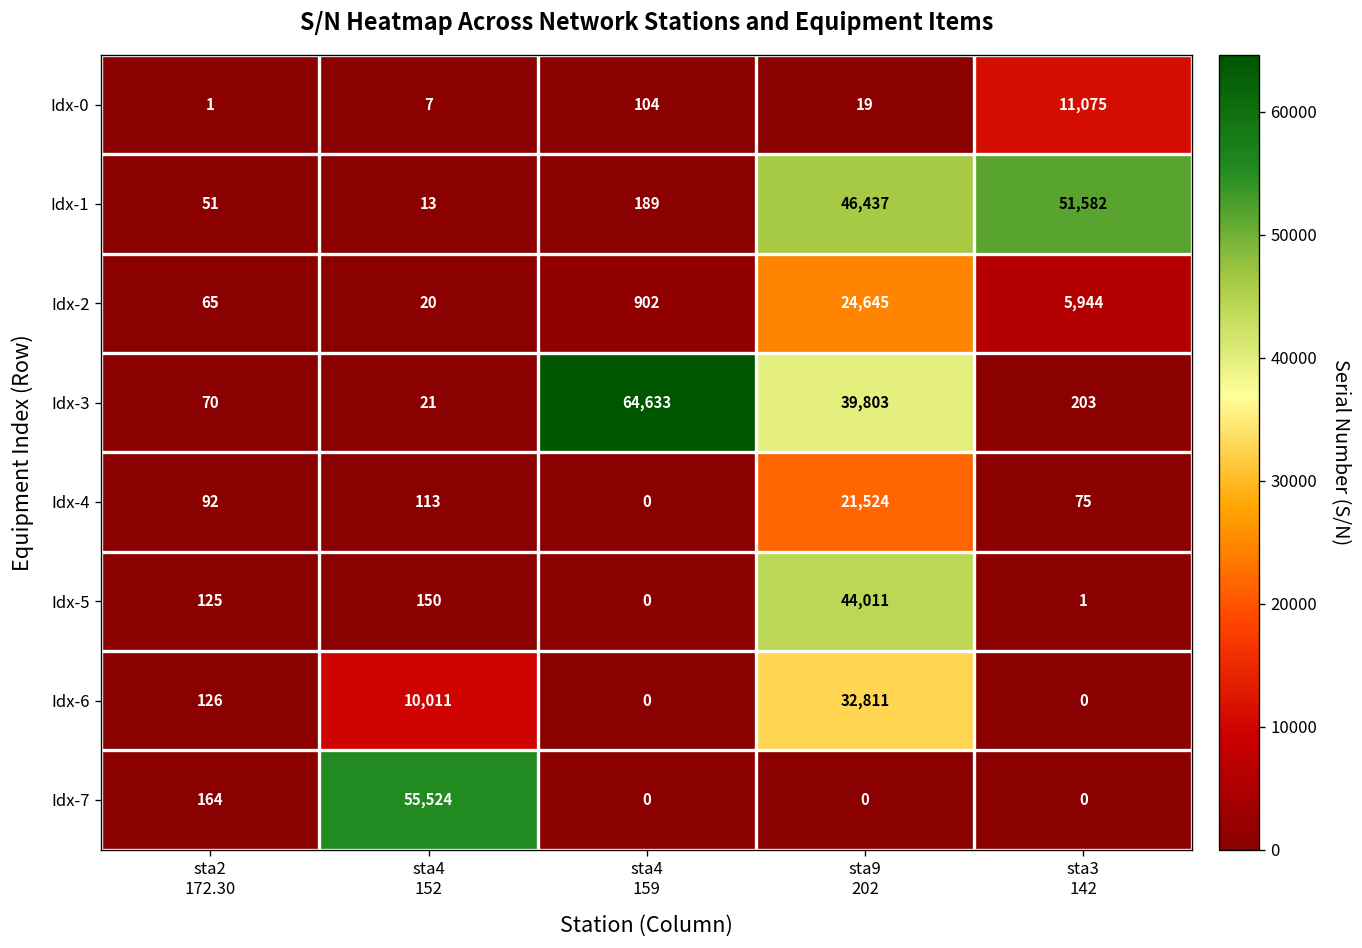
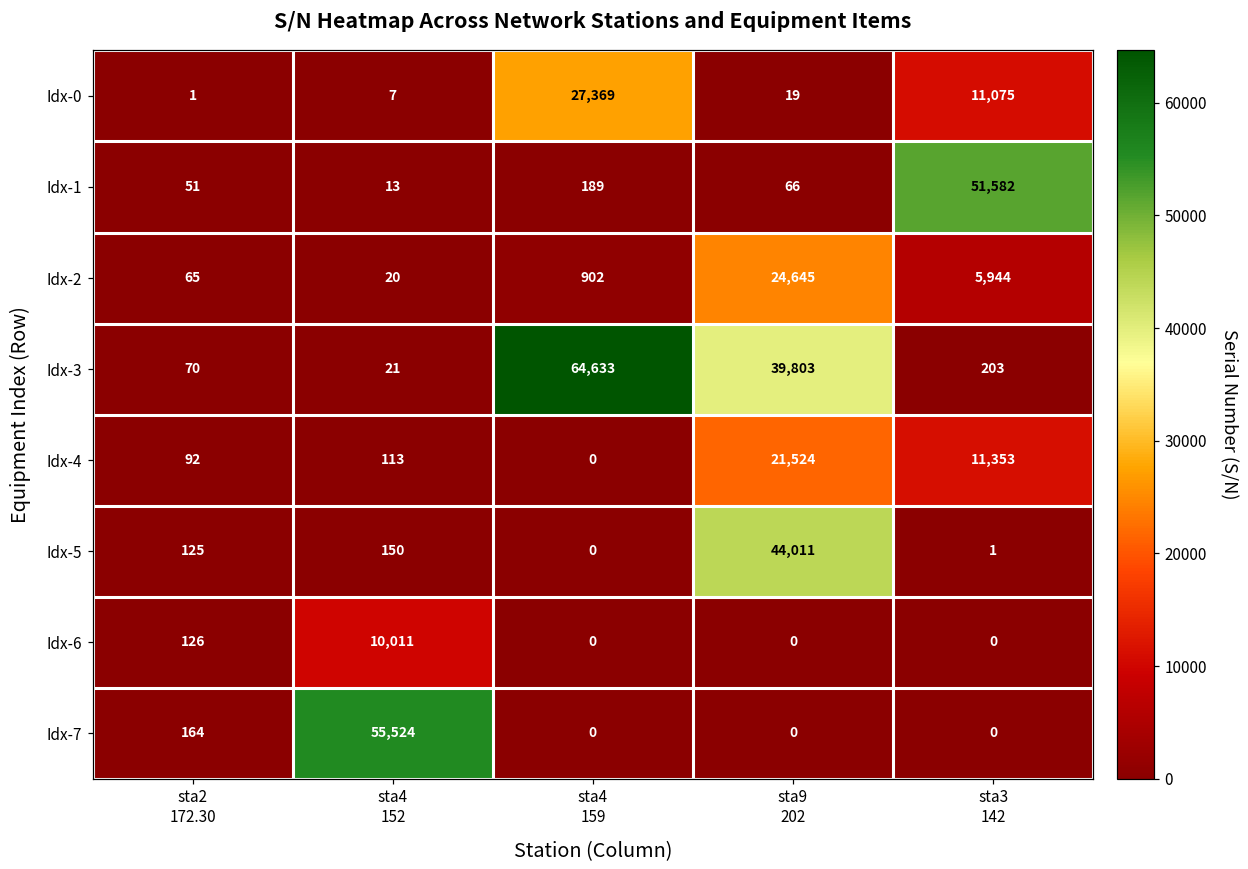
  {
    "Idx-0": {
      "sta2 172.30": "1",
      "sta4 152": "7",
-     "sta4 159": "104",
+     "sta4 159": "27,369",
      "sta9 202": "19",
      "sta3 142": "11,075"
    },
    "Idx-1": {
      "sta2 172.30": "51",
      "sta4 152": "13",
      "sta4 159": "189",
-     "sta9 202": "46,437",
+     "sta9 202": "66",
      "sta3 142": "51,582"
    },
    "Idx-2": {
      "sta2 172.30": "65",
      "sta4 152": "20",
      "sta4 159": "902",
      "sta9 202": "24,645",
      "sta3 142": "5,944"
    },
    "Idx-3": {
      "sta2 172.30": "70",
      "sta4 152": "21",
      "sta4 159": "64,633",
      "sta9 202": "39,803",
      "sta3 142": "203"
    },
    "Idx-4": {
      "sta2 172.30": "92",
      "sta4 152": "113",
      "sta4 159": "0",
      "sta9 202": "21,524",
-     "sta3 142": "75"
+     "sta3 142": "11,353"
    },
    "Idx-5": {
      "sta2 172.30": "125",
      "sta4 152": "150",
      "sta4 159": "0",
      "sta9 202": "44,011",
      "sta3 142": "1"
    },
    "Idx-6": {
      "sta2 172.30": "126",
      "sta4 152": "10,011",
      "sta4 159": "0",
-     "sta9 202": "32,811",
+     "sta9 202": "0",
      "sta3 142": "0"
    },
    "Idx-7": {
      "sta2 172.30": "164",
      "sta4 152": "55,524",
      "sta4 159": "0",
      "sta9 202": "0",
      "sta3 142": "0"
    }
  }
